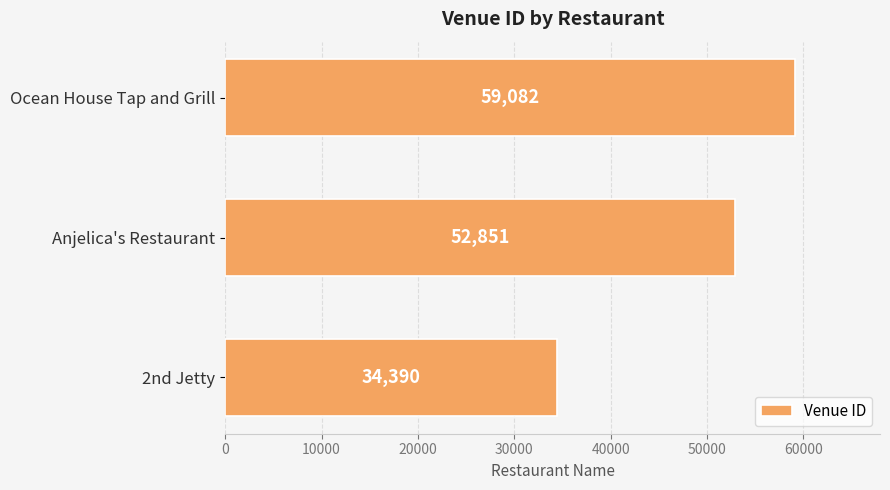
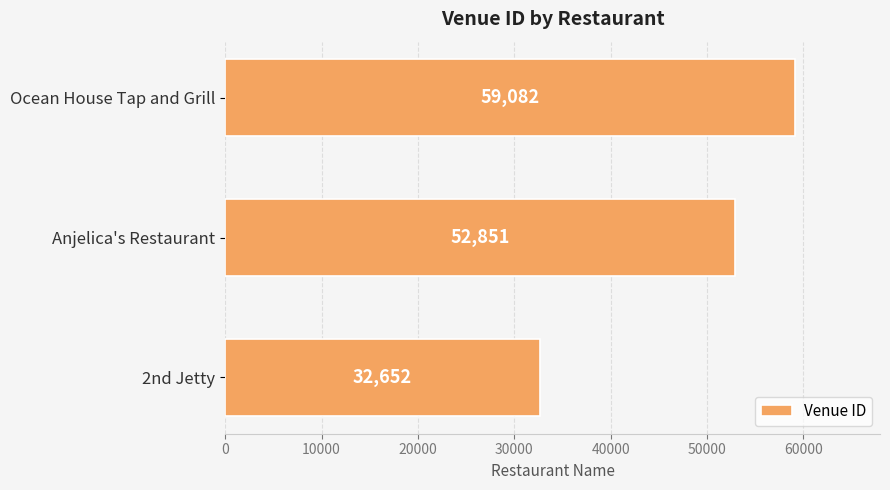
  {
    "Ocean House Tap and Grill": "59,082",
    "Anjelica's Restaurant": "52,851",
-   "2nd Jetty": "34,390"
+   "2nd Jetty": "32,652"
  }
